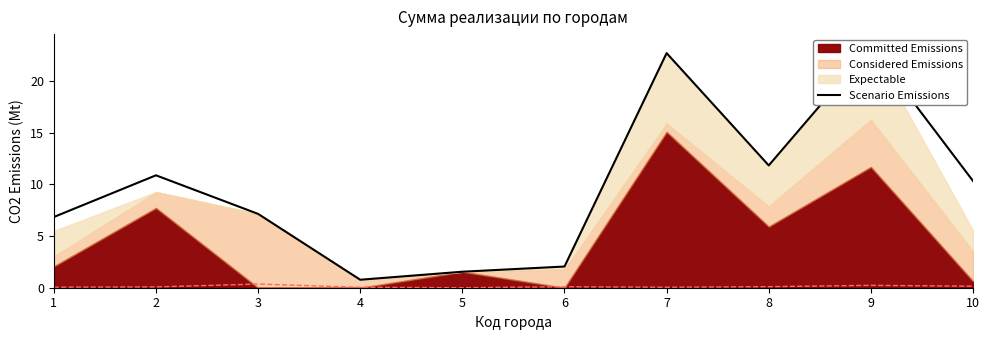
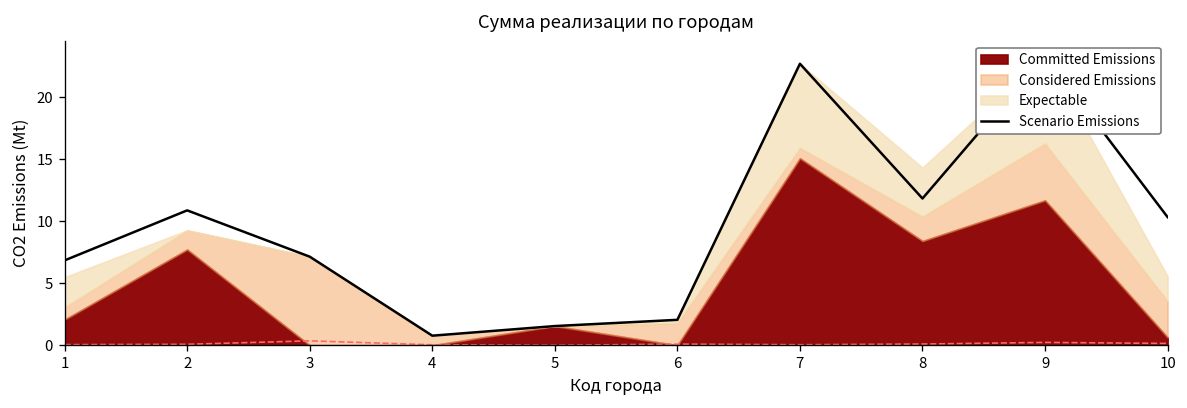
  {
    "Scenario Emissions": {
      "1": 6.8,
      "2": 10.9,
      "10": 10.3
    },
    "Committed Emissions": {
      "1": 2.1,
      "2": 7.7,
      "3": 0.0,
      "7": 15.1,
-     "8": 5.9,
+     "8": 8.4,
      "9": 11.7,
      "10": 0.6
    }
  }
